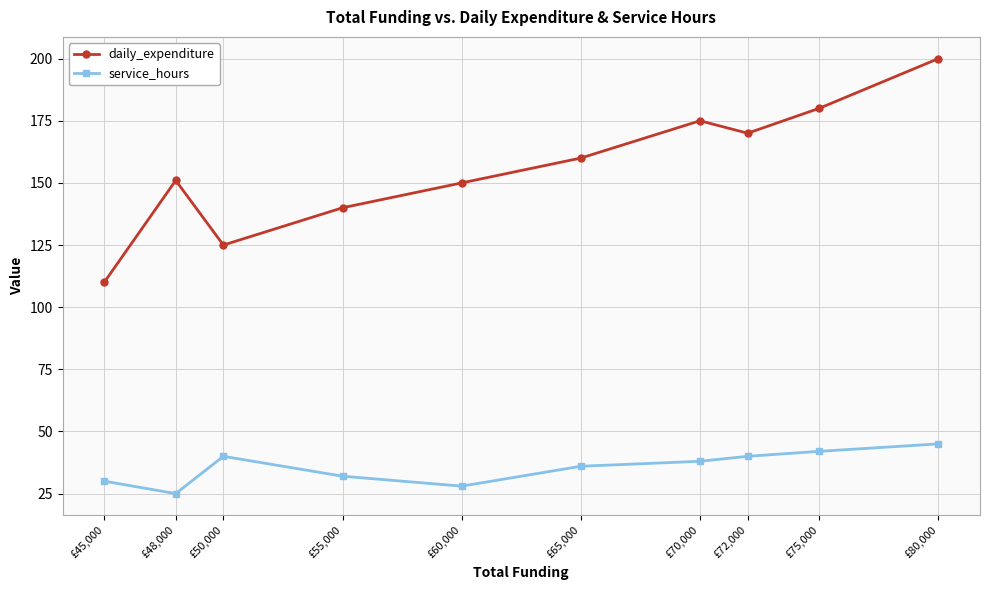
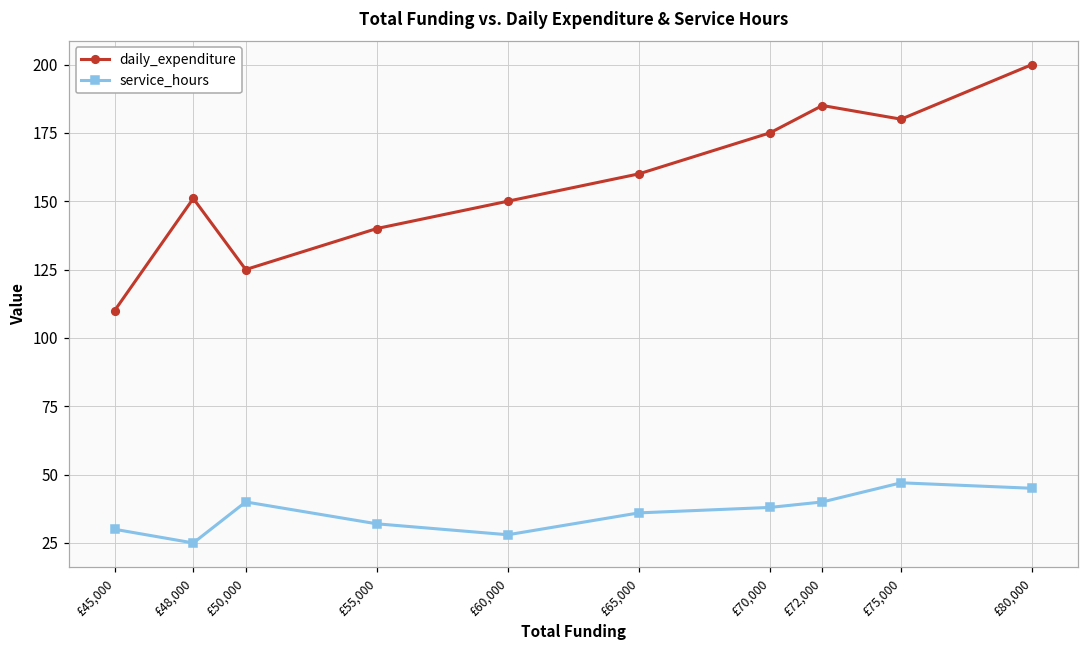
  {
    "daily_expenditure": {
      "£45,000": 110,
      "£48,000": 151,
      "£50,000": 125,
      "£55,000": 140,
      "£60,000": 150,
      "£65,000": 160,
      "£70,000": 175,
-     "£72,000": 170,
+     "£72,000": 185,
      "£75,000": 180,
      "£80,000": 200
    },
    "service_hours": {
      "£45,000": 30,
      "£48,000": 25,
      "£50,000": 40,
      "£55,000": 32,
      "£60,000": 28,
      "£65,000": 36,
      "£70,000": 38,
      "£72,000": 40,
-     "£75,000": 42,
+     "£75,000": 47,
      "£80,000": 45
    }
  }
